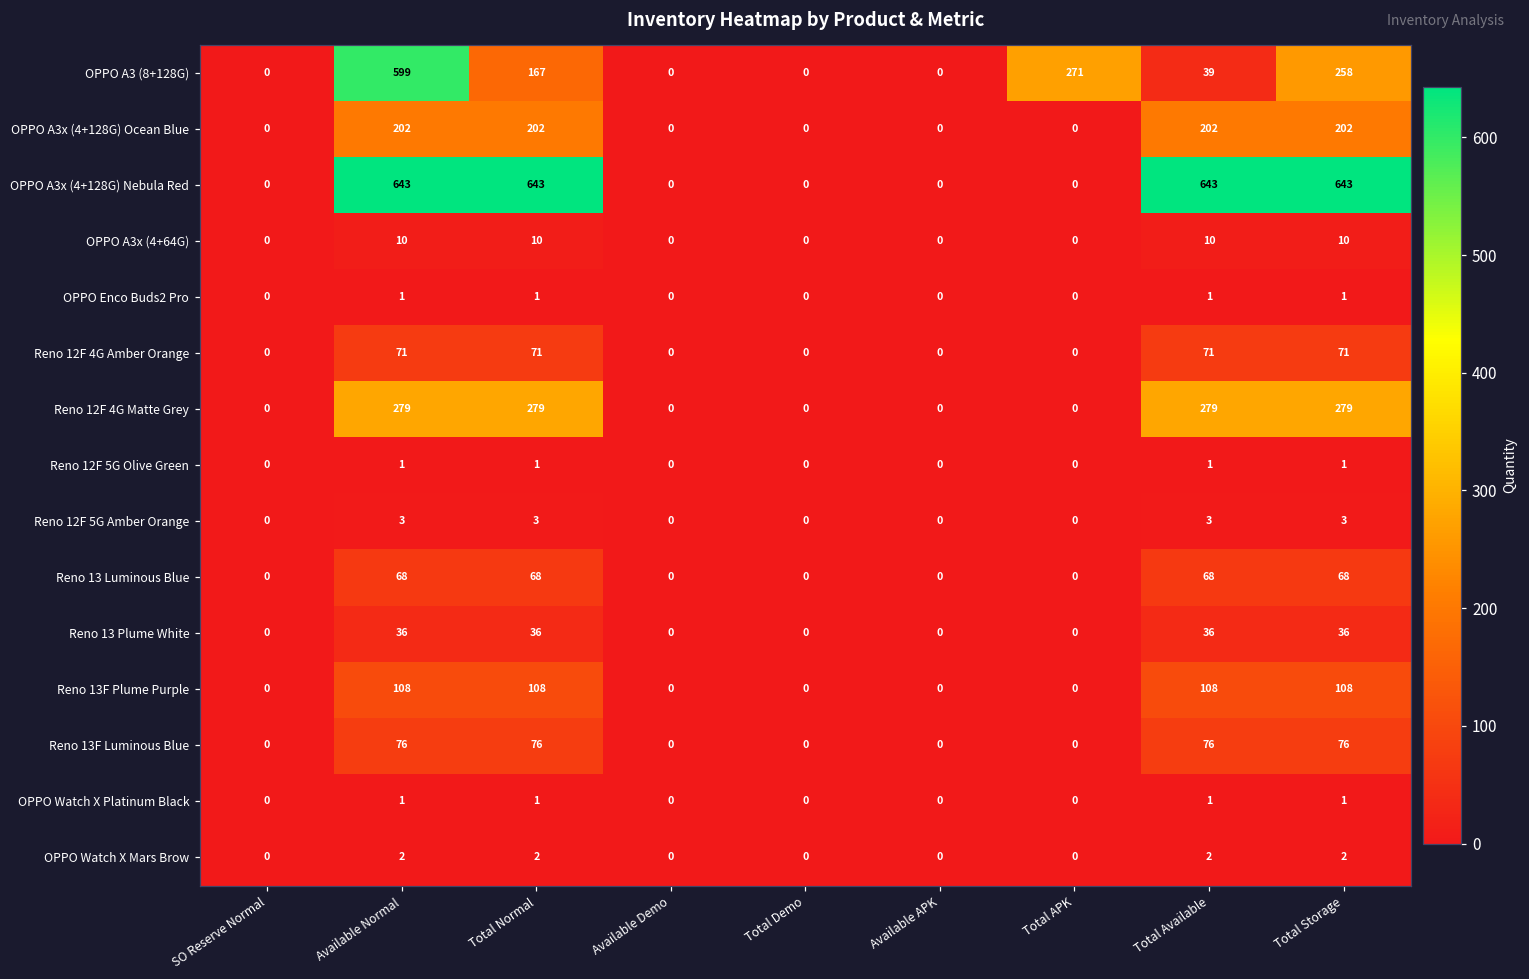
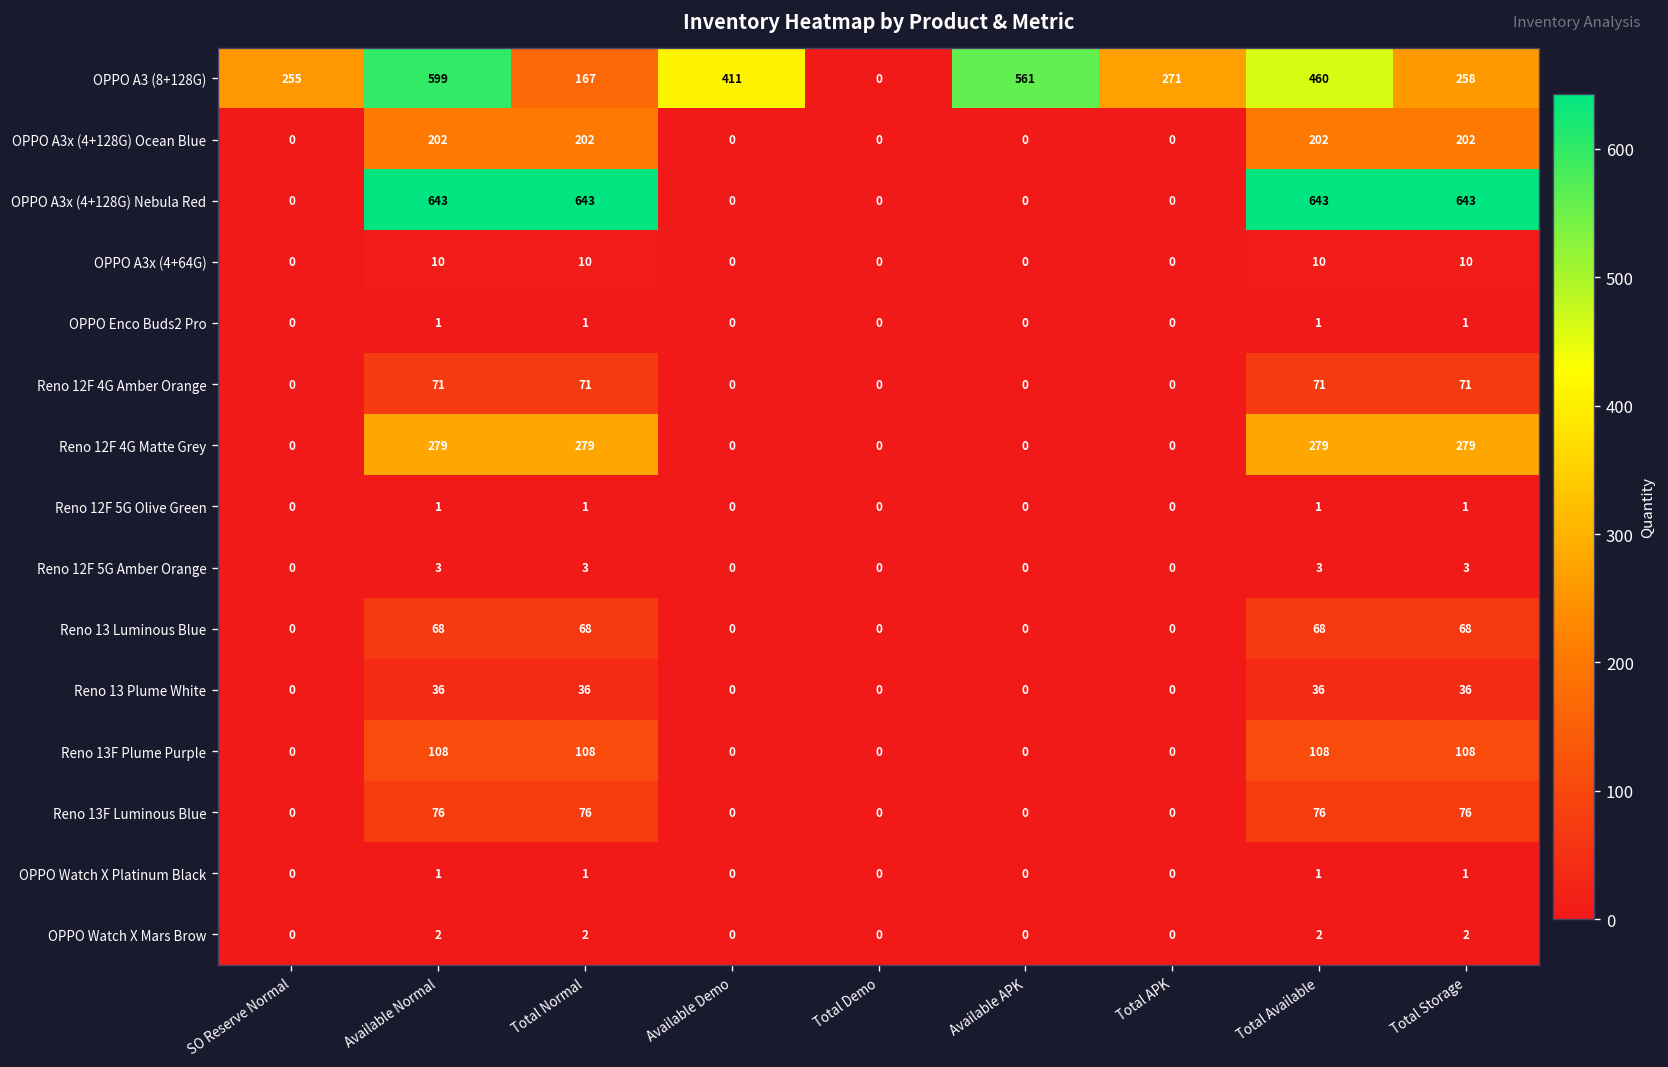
  {
    "OPPO A3 (8+128G)": {
-     "SO Reserve Normal": 0,
+     "SO Reserve Normal": 255,
      "Available Normal": 599,
      "Total Normal": 167,
-     "Available Demo": 0,
+     "Available Demo": 411,
      "Total Demo": 0,
-     "Available APK": 0,
+     "Available APK": 561,
      "Total APK": 271,
-     "Total Available": 39,
+     "Total Available": 460,
      "Total Storage": 258
    },
    "OPPO A3x (4+128G) Ocean Blue": {
      "SO Reserve Normal": 0,
      "Available Normal": 202,
      "Total Normal": 202,
      "Available Demo": 0,
      "Total Demo": 0,
      "Available APK": 0,
      "Total APK": 0,
      "Total Available": 202,
      "Total Storage": 202
    },
    "OPPO A3x (4+128G) Nebula Red": {
      "SO Reserve Normal": 0,
      "Available Normal": 643,
      "Total Normal": 643,
      "Available Demo": 0,
      "Total Demo": 0,
      "Available APK": 0,
      "Total APK": 0,
      "Total Available": 643,
      "Total Storage": 643
    },
    "OPPO A3x (4+64G)": {
      "SO Reserve Normal": 0,
      "Available Normal": 10,
      "Total Normal": 10,
      "Available Demo": 0,
      "Total Demo": 0,
      "Available APK": 0,
      "Total APK": 0,
      "Total Available": 10,
      "Total Storage": 10
    },
    "OPPO Enco Buds2 Pro": {
      "SO Reserve Normal": 0,
      "Available Normal": 1,
      "Total Normal": 1,
      "Available Demo": 0,
      "Total Demo": 0,
      "Available APK": 0,
      "Total APK": 0,
      "Total Available": 1,
      "Total Storage": 1
    },
    "Reno 12F 4G Amber Orange": {
      "SO Reserve Normal": 0,
      "Available Normal": 71,
      "Total Normal": 71,
      "Available Demo": 0,
      "Total Demo": 0,
      "Available APK": 0,
      "Total APK": 0,
      "Total Available": 71,
      "Total Storage": 71
    },
    "Reno 12F 4G Matte Grey": {
      "SO Reserve Normal": 0,
      "Available Normal": 279,
      "Total Normal": 279,
      "Available Demo": 0,
      "Total Demo": 0,
      "Available APK": 0,
      "Total APK": 0,
      "Total Available": 279,
      "Total Storage": 279
    },
    "Reno 12F 5G Olive Green": {
      "SO Reserve Normal": 0,
      "Available Normal": 1,
      "Total Normal": 1,
      "Available Demo": 0,
      "Total Demo": 0,
      "Available APK": 0,
      "Total APK": 0,
      "Total Available": 1,
      "Total Storage": 1
    },
    "Reno 12F 5G Amber Orange": {
      "SO Reserve Normal": 0,
      "Available Normal": 3,
      "Total Normal": 3,
      "Available Demo": 0,
      "Total Demo": 0,
      "Available APK": 0,
      "Total APK": 0,
      "Total Available": 3,
      "Total Storage": 3
    },
    "Reno 13 Luminous Blue": {
      "SO Reserve Normal": 0,
      "Available Normal": 68,
      "Total Normal": 68,
      "Available Demo": 0,
      "Total Demo": 0,
      "Available APK": 0,
      "Total APK": 0,
      "Total Available": 68,
      "Total Storage": 68
    },
    "Reno 13 Plume White": {
      "SO Reserve Normal": 0,
      "Available Normal": 36,
      "Total Normal": 36,
      "Available Demo": 0,
      "Total Demo": 0,
      "Available APK": 0,
      "Total APK": 0,
      "Total Available": 36,
      "Total Storage": 36
    },
    "Reno 13F Plume Purple": {
      "SO Reserve Normal": 0,
      "Available Normal": 108,
      "Total Normal": 108,
      "Available Demo": 0,
      "Total Demo": 0,
      "Available APK": 0,
      "Total APK": 0,
      "Total Available": 108,
      "Total Storage": 108
    },
    "Reno 13F Luminous Blue": {
      "SO Reserve Normal": 0,
      "Available Normal": 76,
      "Total Normal": 76,
      "Available Demo": 0,
      "Total Demo": 0,
      "Available APK": 0,
      "Total APK": 0,
      "Total Available": 76,
      "Total Storage": 76
    },
    "OPPO Watch X Platinum Black": {
      "SO Reserve Normal": 0,
      "Available Normal": 1,
      "Total Normal": 1,
      "Available Demo": 0,
      "Total Demo": 0,
      "Available APK": 0,
      "Total APK": 0,
      "Total Available": 1,
      "Total Storage": 1
    },
    "OPPO Watch X Mars Brow": {
      "SO Reserve Normal": 0,
      "Available Normal": 2,
      "Total Normal": 2,
      "Available Demo": 0,
      "Total Demo": 0,
      "Available APK": 0,
      "Total APK": 0,
      "Total Available": 2,
      "Total Storage": 2
    }
  }
